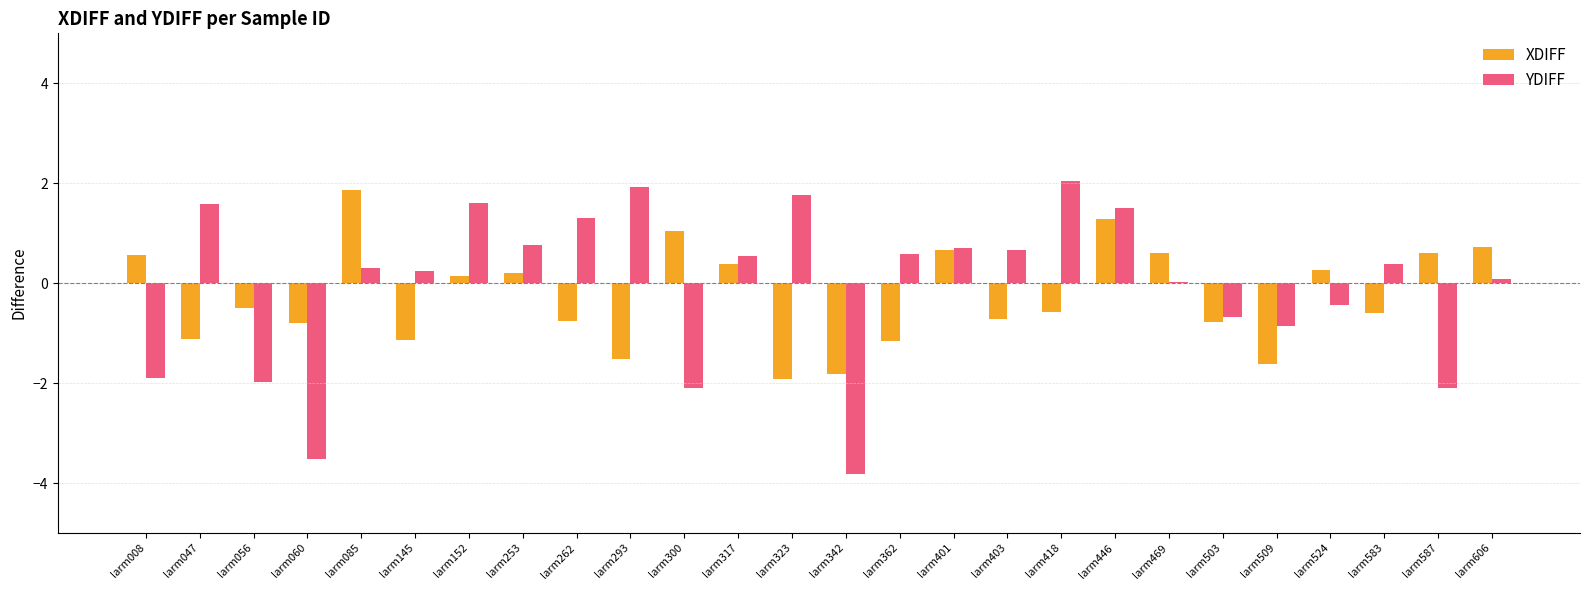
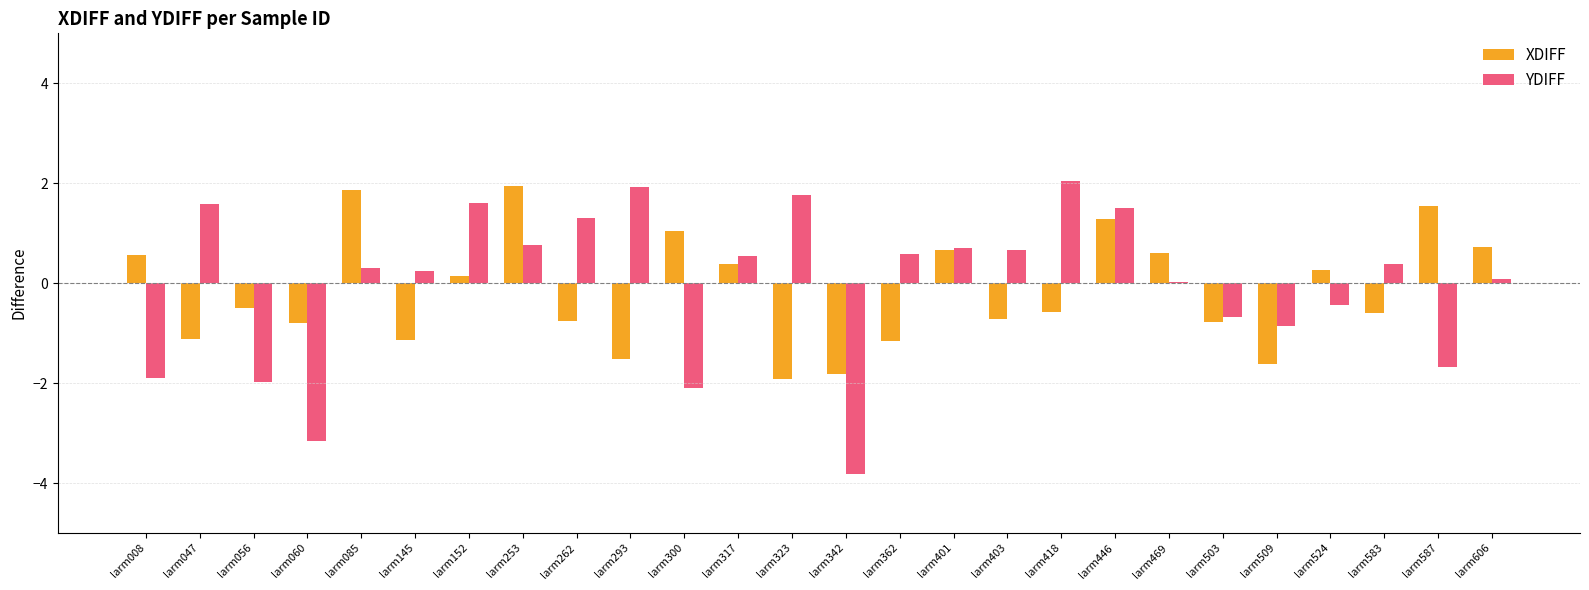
  {
    "XDIFF": {
      "larm008": 0.6,
      "larm047": -1.1,
      "larm056": -0.5,
      "larm060": -0.8,
      "larm085": 1.9,
      "larm145": -1.1,
      "larm152": 0.1,
-     "larm253": 0.2,
+     "larm253": 1.9,
      "larm262": -0.8,
      "larm293": -1.5,
      "larm300": 1.1,
      "larm317": 0.4,
      "larm323": -1.9,
      "larm342": -1.8,
      "larm362": -1.2,
      "larm401": 0.7,
      "larm403": -0.7,
      "larm418": -0.6,
      "larm446": 1.3,
      "larm469": 0.6,
      "larm503": -0.8,
      "larm509": -1.6,
      "larm524": 0.3,
      "larm583": -0.6,
-     "larm587": 0.6,
+     "larm587": 1.5,
      "larm606": 0.7
    },
    "YDIFF": {
      "larm008": -1.9,
      "larm047": 1.6,
      "larm056": -2.0,
-     "larm060": -3.5,
+     "larm060": -3.2,
      "larm085": 0.3,
      "larm145": 0.2,
      "larm152": 1.6,
      "larm253": 0.8,
      "larm262": 1.3,
      "larm293": 1.9,
      "larm300": -2.1,
      "larm317": 0.5,
      "larm323": 1.8,
      "larm342": -3.8,
      "larm362": 0.6,
      "larm401": 0.7,
      "larm403": 0.7,
      "larm418": 2.1,
      "larm446": 1.5,
      "larm503": -0.7,
      "larm509": -0.9,
      "larm524": -0.4,
      "larm583": 0.4,
-     "larm587": -2.1,
+     "larm587": -1.7,
      "larm606": 0.1
    }
  }
